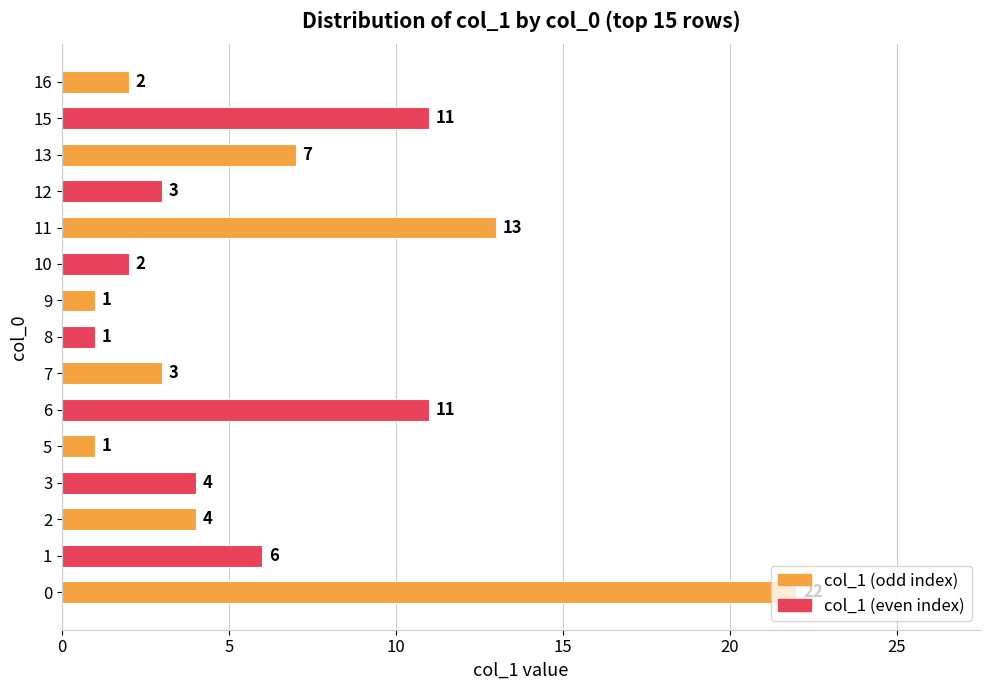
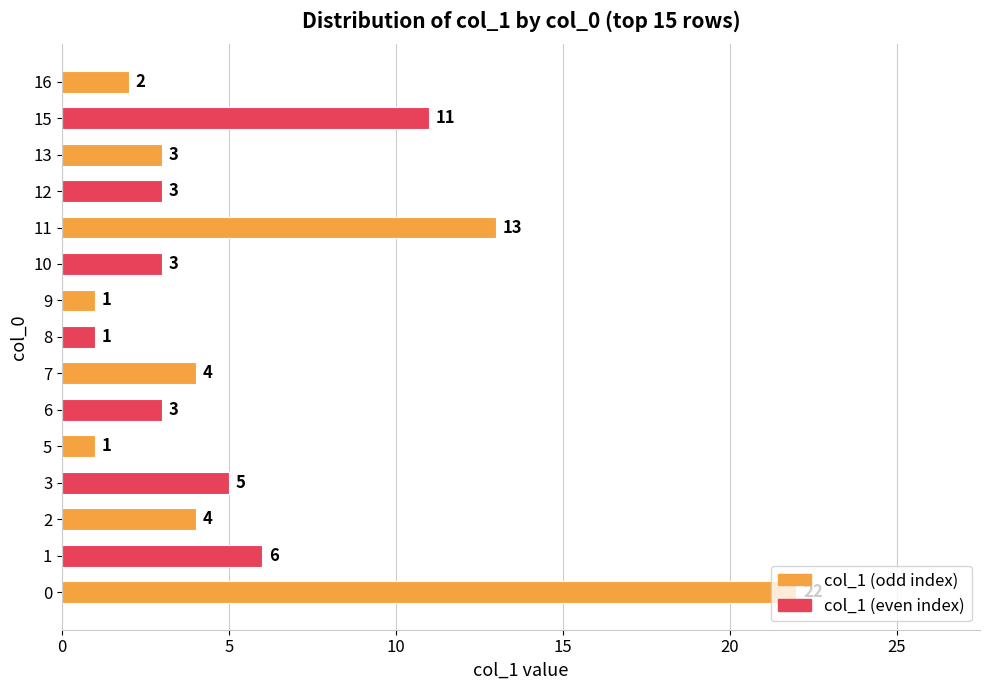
  {
    "16": 2,
    "15": 11,
-   "13": 7,
+   "13": 3,
    "12": 3,
    "11": 13,
-   "10": 2,
+   "10": 3,
    "9": 1,
    "8": 1,
-   "7": 3,
-   "6": 11,
+   "7": 4,
+   "6": 3,
    "5": 1,
-   "3": 4,
+   "3": 5,
    "2": 4,
    "1": 6
  }
